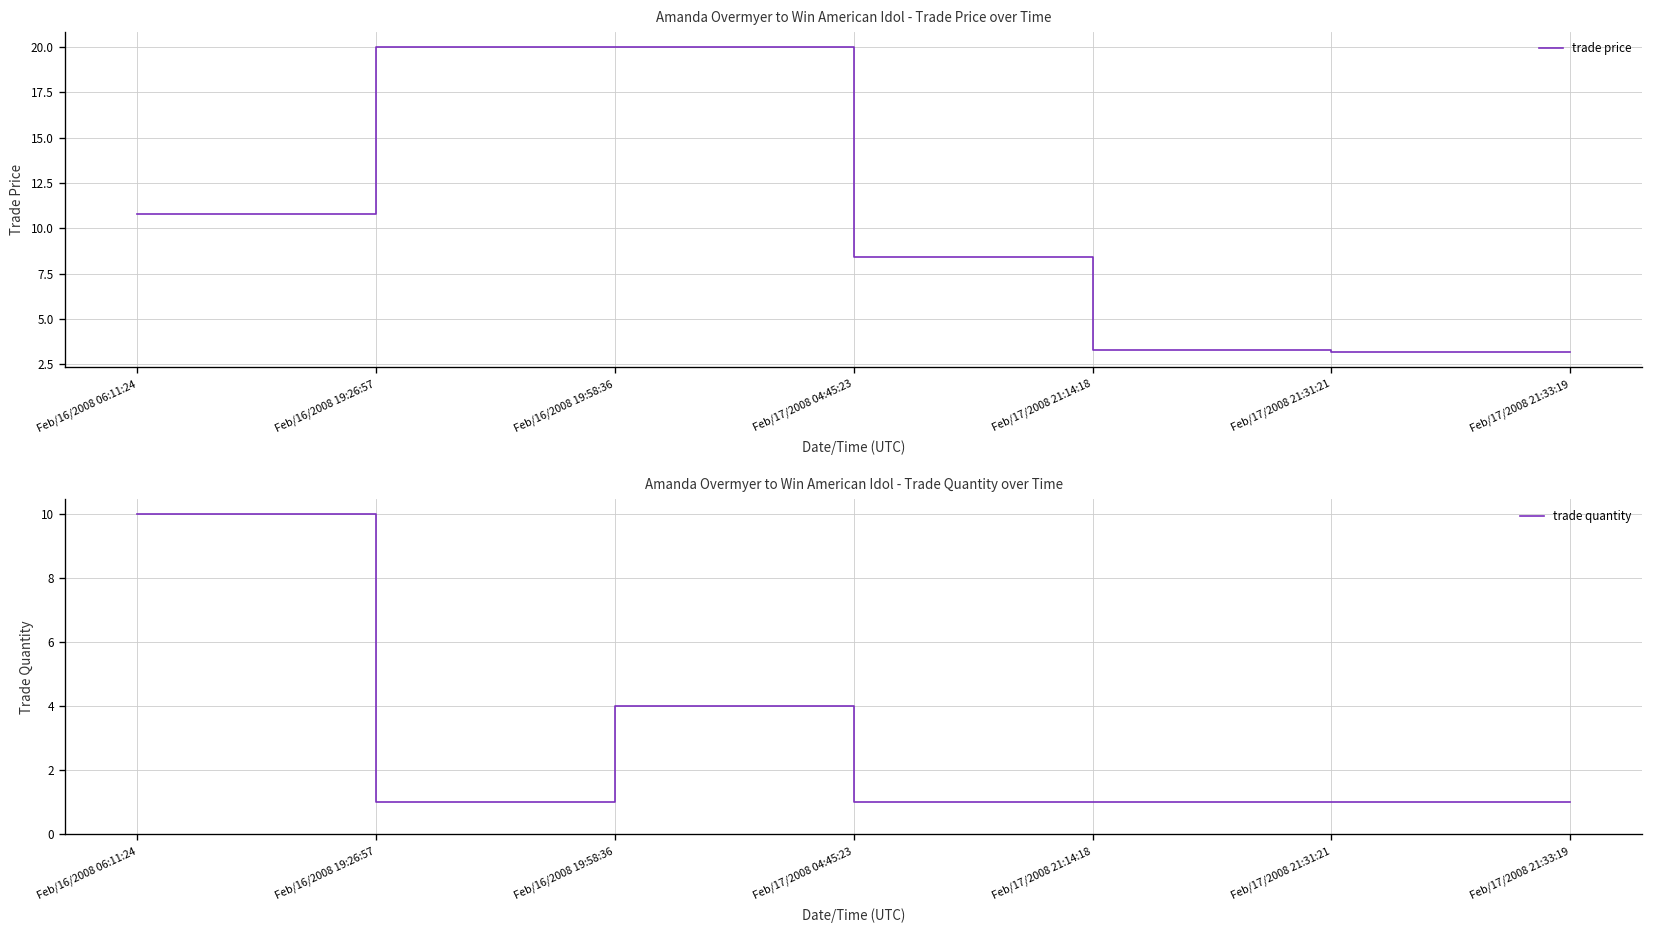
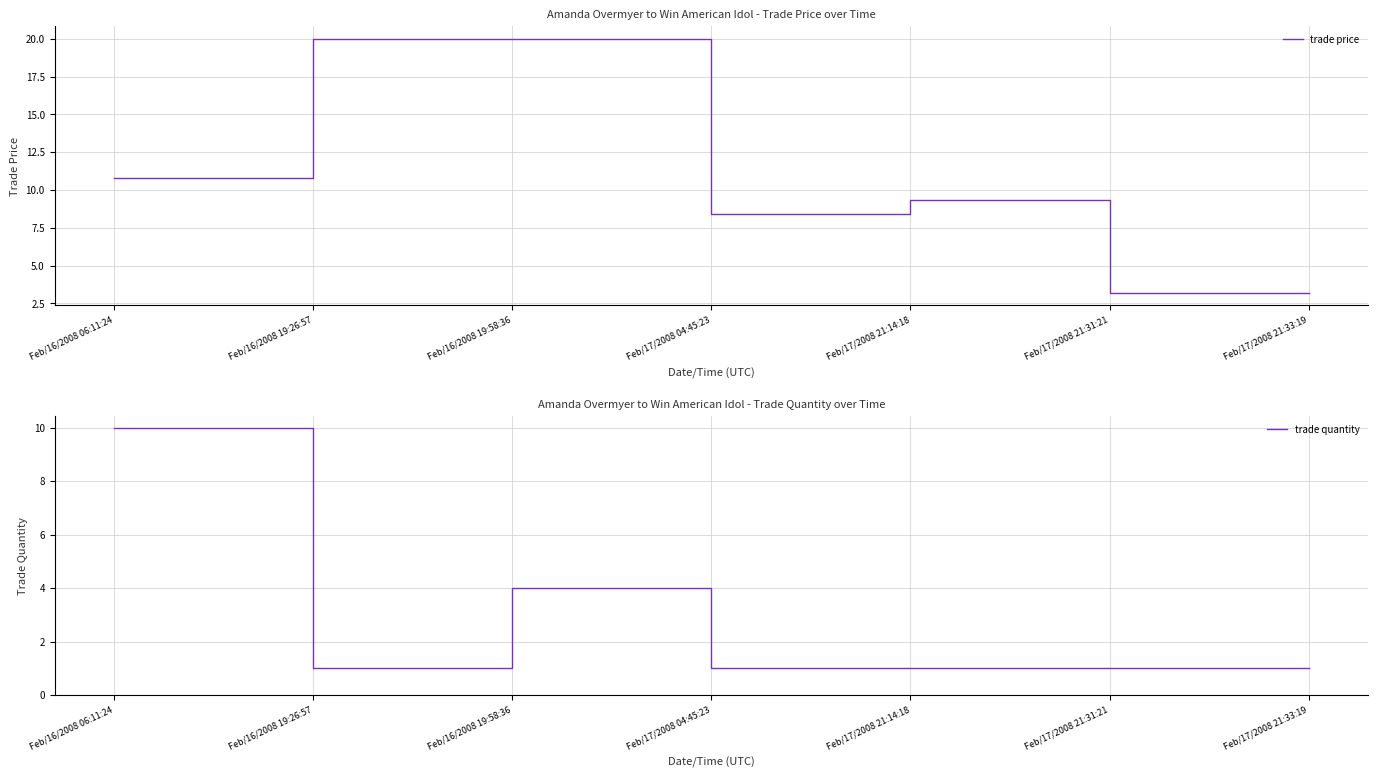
  {
    "Amanda Overmyer to Win American Idol - Trade Price over Time": {
      "Feb/16/2008 06:11:24": 10.8,
      "Feb/16/2008 19:26:57": 20.0,
      "Feb/16/2008 19:58:36": 20.0,
      "Feb/17/2008 04:45:23": 8.4,
-     "Feb/17/2008 21:14:18": 3.3,
+     "Feb/17/2008 21:14:18": 9.3,
      "Feb/17/2008 21:31:21": 3.2,
      "Feb/17/2008 21:33:19": 3.2
    },
    "Amanda Overmyer to Win American Idol - Trade Quantity over Time": {
      "Feb/16/2008 06:11:24": 10.0,
      "Feb/16/2008 19:26:57": 1.0,
      "Feb/16/2008 19:58:36": 4.0,
      "Feb/17/2008 04:45:23": 1.0,
      "Feb/17/2008 21:14:18": 1.0,
      "Feb/17/2008 21:31:21": 1.0,
      "Feb/17/2008 21:33:19": 1.0
    }
  }
